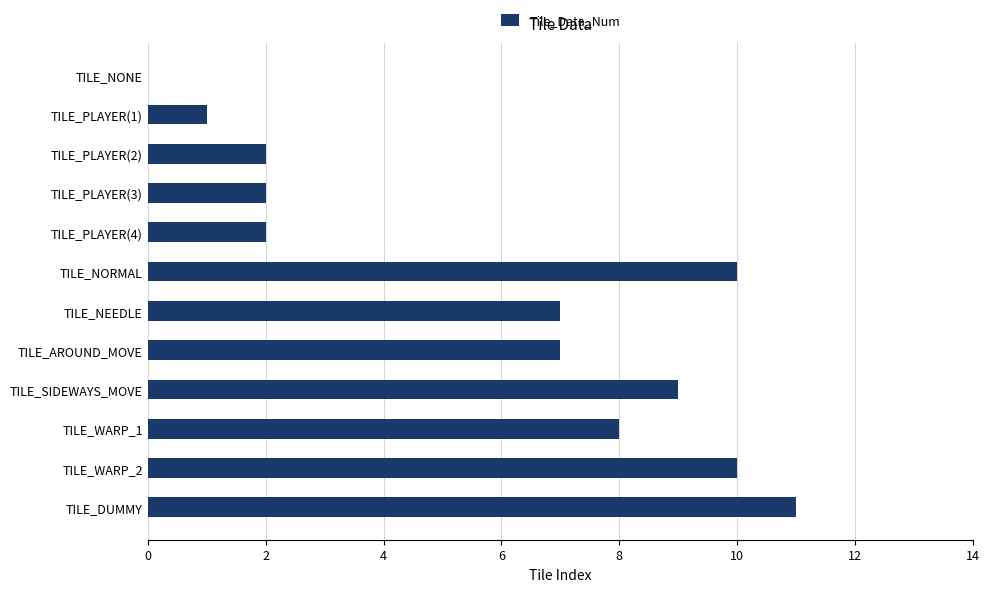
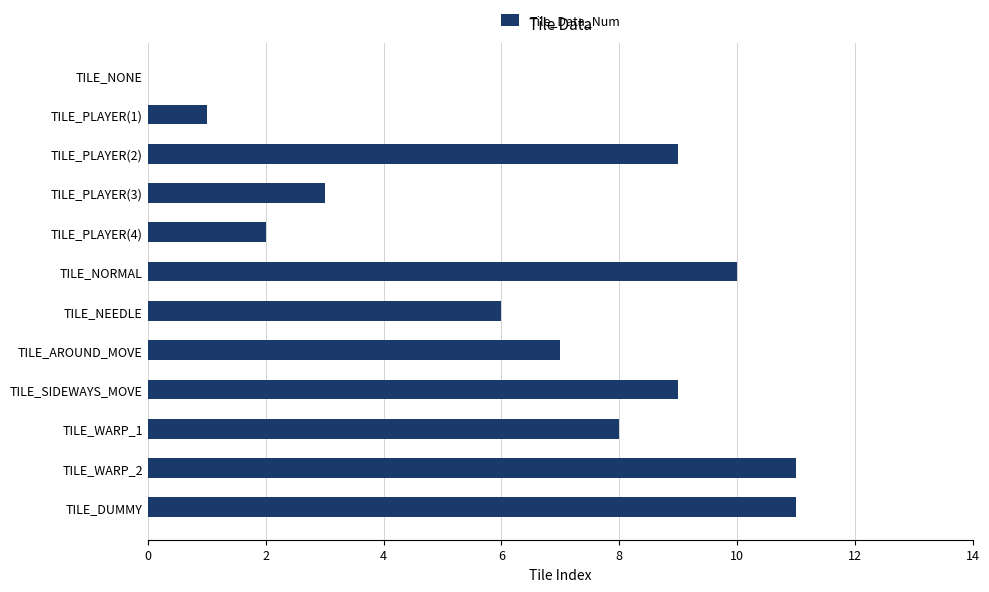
  {
    "TILE_NONE": 0,
    "TILE_PLAYER(1)": 1,
-   "TILE_PLAYER(2)": 2,
-   "TILE_PLAYER(3)": 2,
+   "TILE_PLAYER(2)": 9,
+   "TILE_PLAYER(3)": 3,
    "TILE_PLAYER(4)": 2,
    "TILE_NORMAL": 10,
-   "TILE_NEEDLE": 7,
+   "TILE_NEEDLE": 6,
    "TILE_AROUND_MOVE": 7,
    "TILE_SIDEWAYS_MOVE": 9,
    "TILE_WARP_1": 8,
-   "TILE_WARP_2": 10,
+   "TILE_WARP_2": 11,
    "TILE_DUMMY": 11
  }
